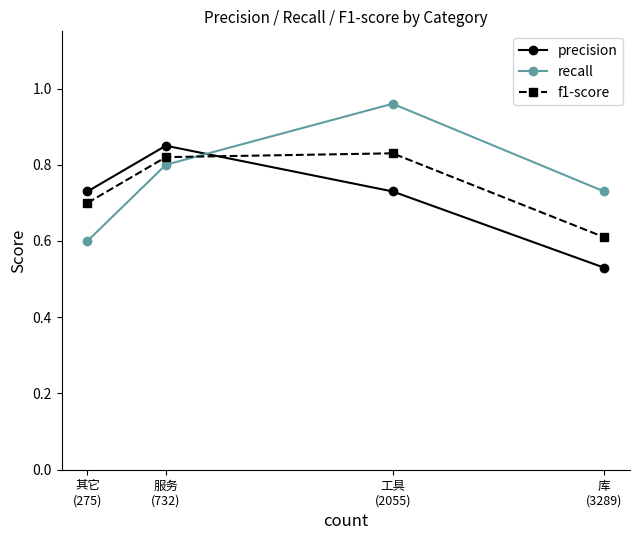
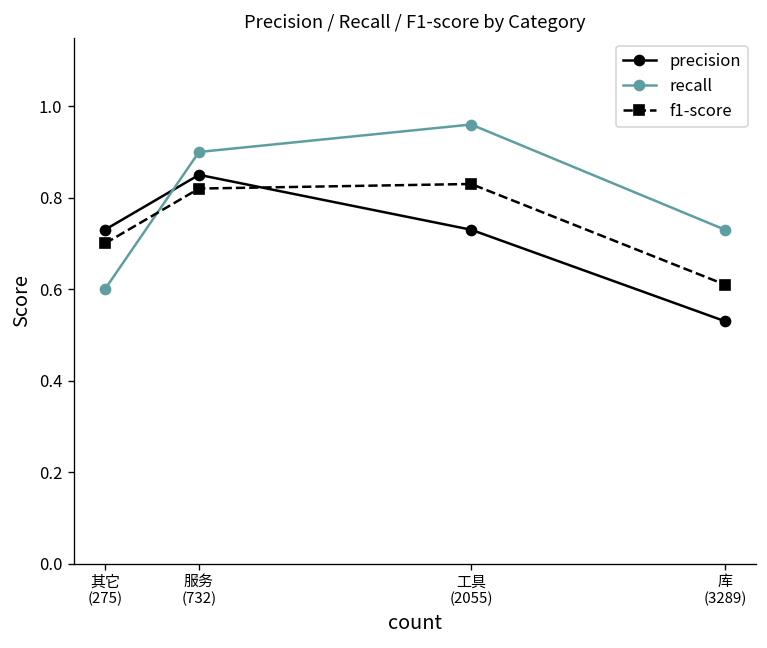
  {
    "recall": {
      "其它 (275)": 0.6,
-     "服务 (732)": 0.8,
+     "服务 (732)": 0.9,
      "工具 (2055)": 0.96,
      "库 (3289)": 0.73
    }
  }
